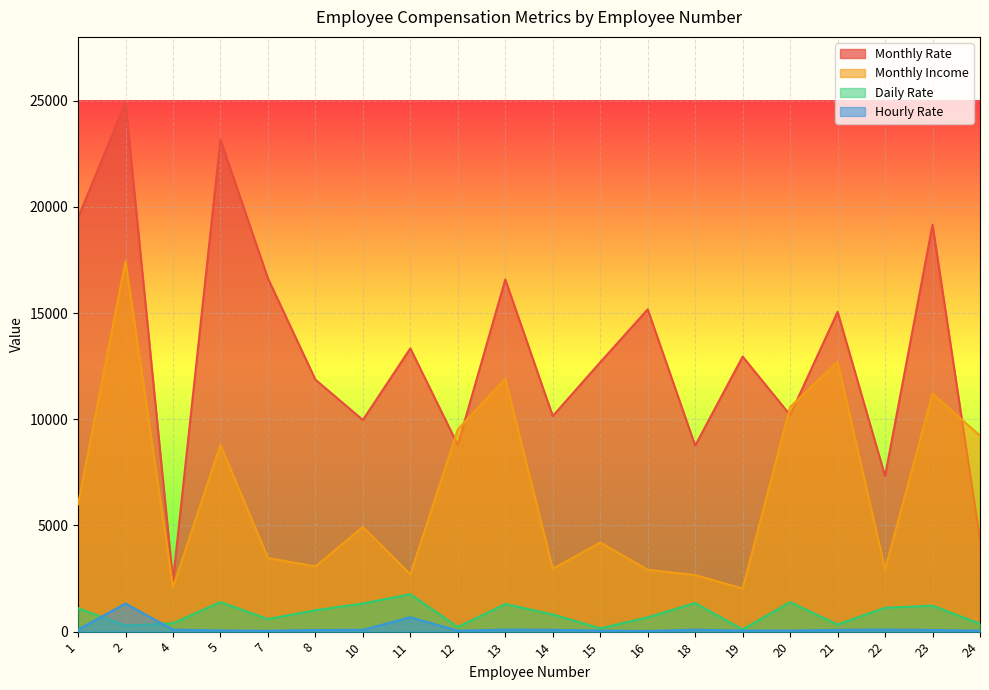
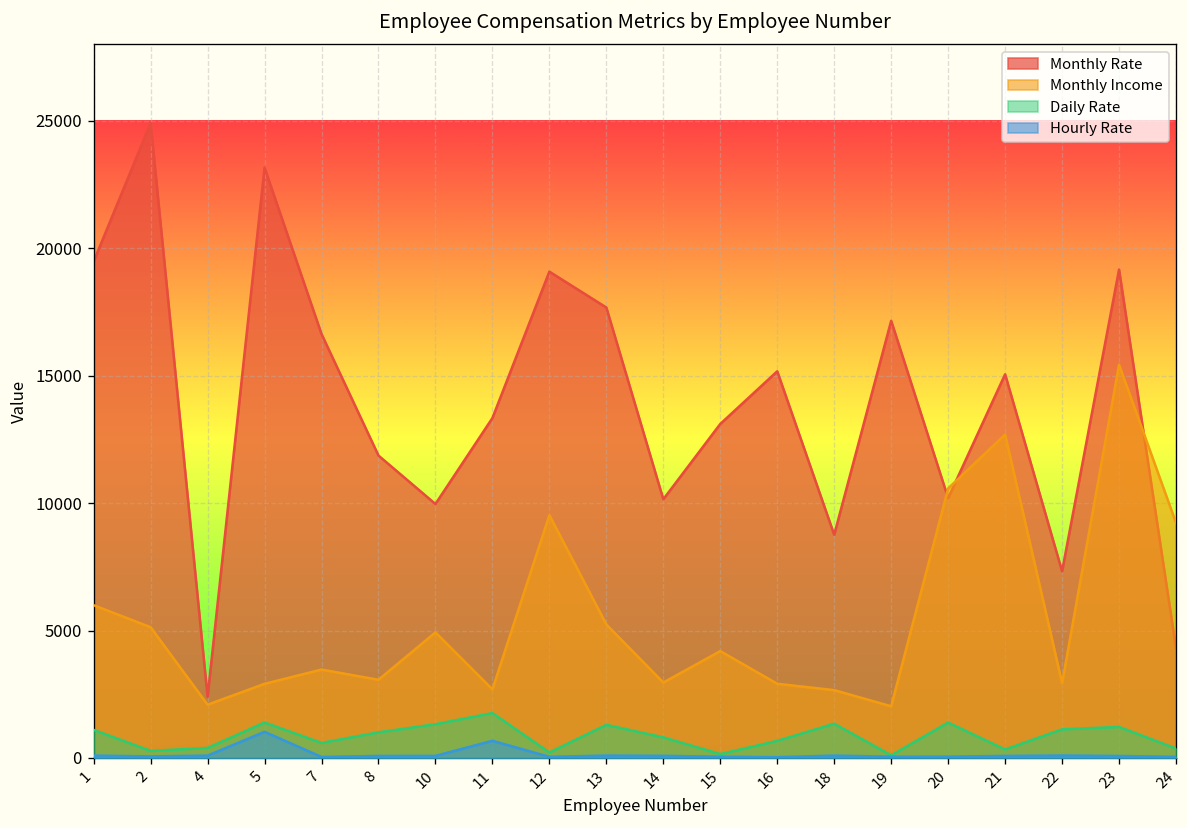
  {
    "Monthly Rate": {
      "1": 19500,
      "2": 24900,
      "4": 2400,
      "5": 23200,
      "7": 16600,
      "8": 11900,
      "10": 10000,
      "11": 13300,
-     "12": 8800,
-     "13": 16600,
+     "12": 19100,
+     "13": 17700,
      "14": 10100,
-     "15": 12700,
+     "15": 13100,
      "16": 15200,
      "18": 8800,
-     "19": 12900,
+     "19": 17200,
      "20": 10200,
      "21": 15100,
      "22": 7300,
      "23": 19200,
      "24": 4300
    },
    "Monthly Income": {
      "1": 6000,
-     "2": 17400,
+     "2": 5100,
      "4": 2100,
-     "5": 8800,
+     "5": 2900,
      "7": 3500,
      "8": 3100,
      "10": 4900,
      "11": 2700,
      "12": 9500,
-     "13": 11900,
+     "13": 5200,
      "14": 3000,
      "15": 4200,
      "16": 2900,
      "18": 2700,
      "19": 2000,
      "20": 10600,
      "21": 12700,
      "22": 2900,
-     "23": 11200,
+     "23": 15400,
      "24": 9200
    },
    "Daily Rate": {
      "1": 1100,
      "2": 300,
      "4": 400,
      "5": 1400,
      "7": 600,
      "8": 1000,
      "10": 1300,
      "11": 1800,
      "12": 200,
      "13": 1300,
      "14": 800,
      "16": 700,
      "18": 1300,
      "20": 1400,
      "21": 300,
      "22": 1100,
      "23": 1200,
      "24": 400
    },
    "Hourly Rate": {
      "1": 100,
-     "2": 1300,
+     "2": 100,
      "4": 100,
-     "5": 100,
+     "5": 1000,
      "7": 0,
      "8": 100,
      "10": 100,
      "11": 700,
      "12": 0,
      "13": 100,
      "14": 100,
      "16": 0,
      "18": 100,
      "20": 100,
      "21": 100,
      "22": 100,
      "23": 100,
      "24": 0
    }
  }
